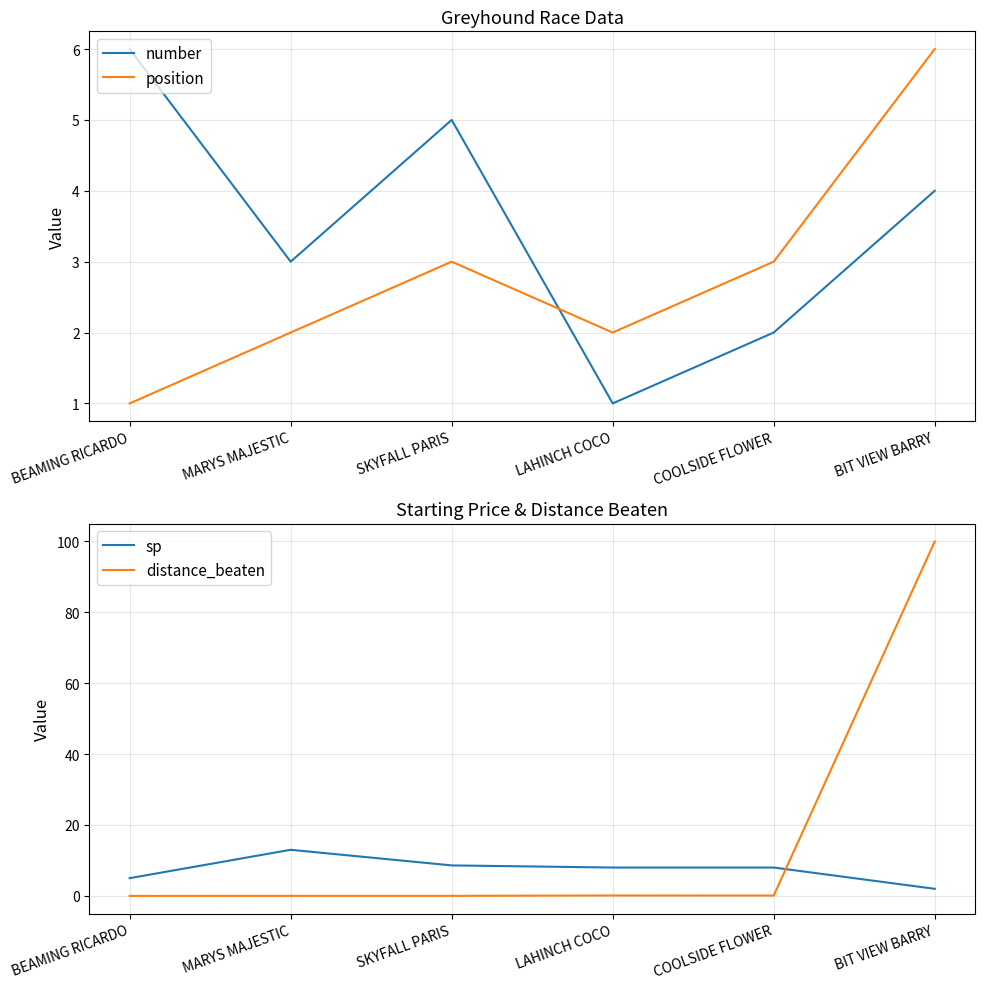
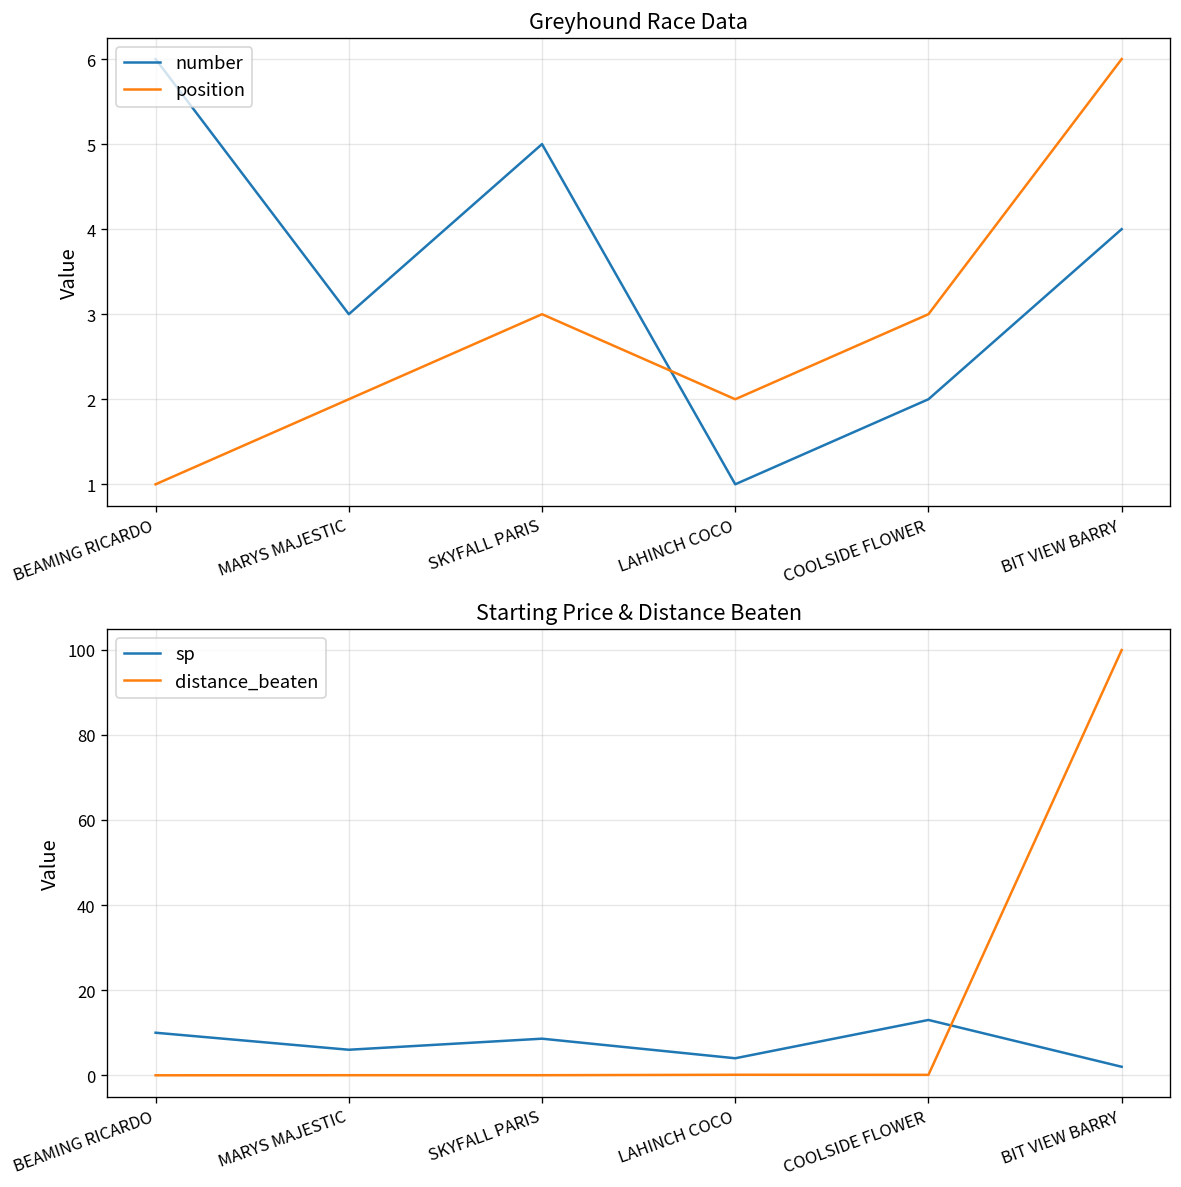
  {
    "Greyhound Race Data": {
      "number": {
        "MARYS MAJESTIC": 3.0,
        "SKYFALL PARIS": 5.0,
        "LAHINCH COCO": 1.0,
        "COOLSIDE FLOWER": 2.0,
        "BIT VIEW BARRY": 4.0
      },
      "position": {
        "BEAMING RICARDO": 1.0,
        "MARYS MAJESTIC": 2.0,
        "SKYFALL PARIS": 3.0,
        "LAHINCH COCO": 2.0,
        "COOLSIDE FLOWER": 3.0,
        "BIT VIEW BARRY": 6.0
      }
    },
    "Starting Price & Distance Beaten": {
      "sp": {
-       "BEAMING RICARDO": 5,
-       "MARYS MAJESTIC": 13,
+       "BEAMING RICARDO": 10,
+       "MARYS MAJESTIC": 6,
        "SKYFALL PARIS": 9,
-       "LAHINCH COCO": 8,
-       "COOLSIDE FLOWER": 8,
+       "LAHINCH COCO": 4,
+       "COOLSIDE FLOWER": 13,
        "BIT VIEW BARRY": 2
      },
      "distance_beaten": {
        "BEAMING RICARDO": 0,
        "MARYS MAJESTIC": 0,
        "SKYFALL PARIS": 0,
        "LAHINCH COCO": 0,
        "COOLSIDE FLOWER": 0,
        "BIT VIEW BARRY": 100
      }
    }
  }
